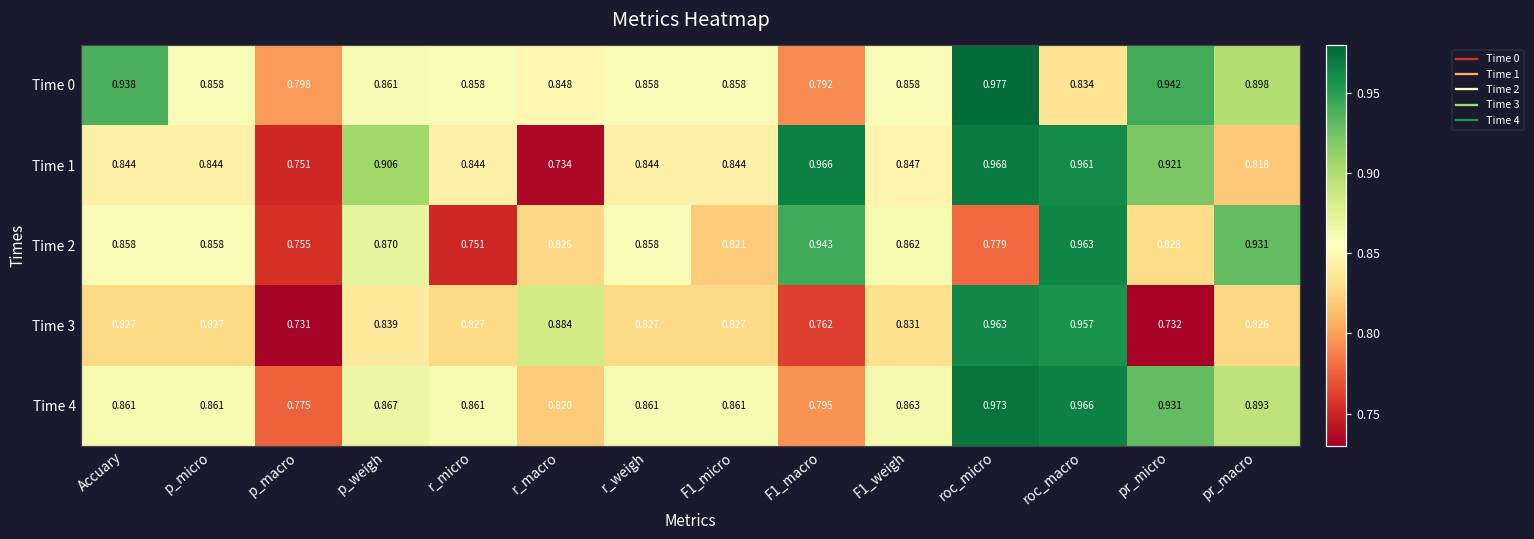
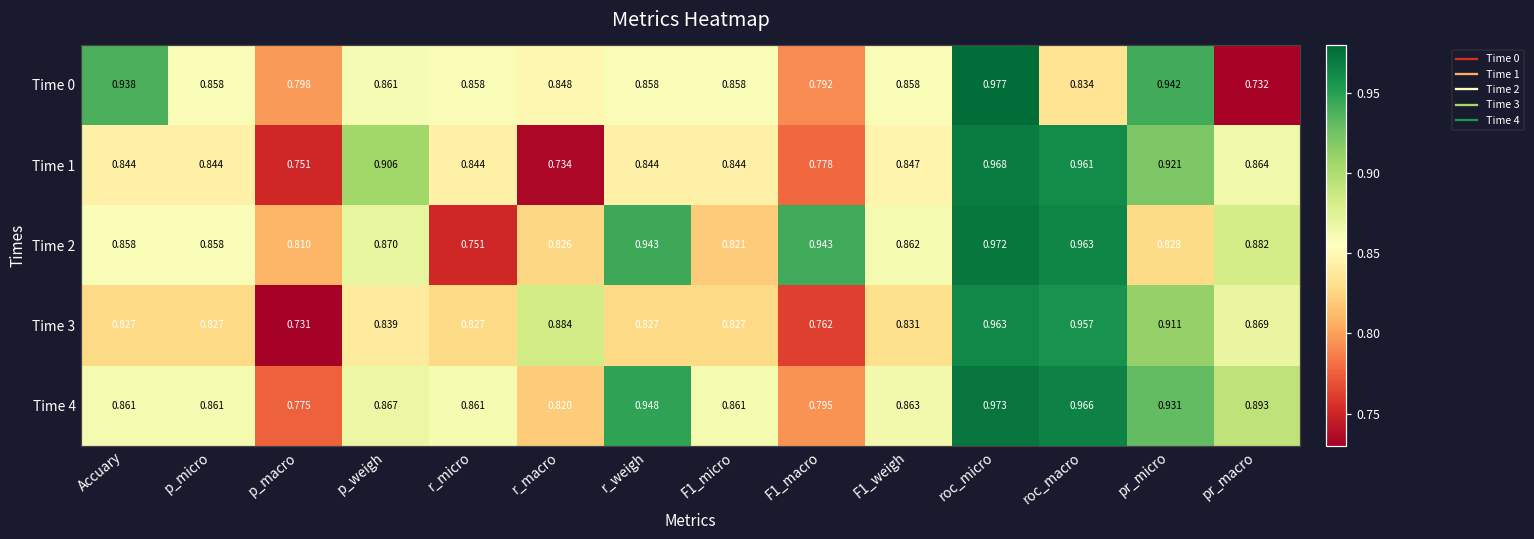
  {
    "Time 0": {
      "Accuary": 0.938,
      "p_micro": 0.858,
      "p_macro": 0.798,
      "p_weigh": 0.861,
      "r_micro": 0.858,
      "r_macro": 0.848,
      "r_weigh": 0.858,
      "F1_micro": 0.858,
      "F1_macro": 0.792,
      "F1_weigh": 0.858,
      "roc_micro": 0.977,
      "roc_macro": 0.834,
      "pr_micro": 0.942,
-     "pr_macro": 0.898
+     "pr_macro": 0.732
    },
    "Time 1": {
      "Accuary": 0.844,
      "p_micro": 0.844,
      "p_macro": 0.751,
      "p_weigh": 0.906,
      "r_micro": 0.844,
      "r_macro": 0.734,
      "r_weigh": 0.844,
      "F1_micro": 0.844,
-     "F1_macro": 0.966,
+     "F1_macro": 0.778,
      "F1_weigh": 0.847,
      "roc_micro": 0.968,
      "roc_macro": 0.961,
      "pr_micro": 0.921,
-     "pr_macro": 0.818
+     "pr_macro": 0.864
    },
    "Time 2": {
      "Accuary": 0.858,
      "p_micro": 0.858,
-     "p_macro": 0.755,
+     "p_macro": 0.810,
      "p_weigh": 0.870,
      "r_micro": 0.751,
      "r_macro": 0.826,
-     "r_weigh": 0.858,
+     "r_weigh": 0.943,
      "F1_micro": 0.821,
      "F1_macro": 0.943,
      "F1_weigh": 0.862,
-     "roc_micro": 0.779,
+     "roc_micro": 0.972,
      "roc_macro": 0.963,
      "pr_micro": 0.828,
-     "pr_macro": 0.931
+     "pr_macro": 0.882
    },
    "Time 3": {
      "Accuary": 0.827,
      "p_micro": 0.827,
      "p_macro": 0.731,
      "p_weigh": 0.839,
      "r_micro": 0.827,
      "r_macro": 0.884,
      "r_weigh": 0.827,
      "F1_micro": 0.827,
      "F1_macro": 0.762,
      "F1_weigh": 0.831,
      "roc_micro": 0.963,
      "roc_macro": 0.957,
-     "pr_micro": 0.732,
-     "pr_macro": 0.826
+     "pr_micro": 0.911,
+     "pr_macro": 0.869
    },
    "Time 4": {
      "Accuary": 0.861,
      "p_micro": 0.861,
      "p_macro": 0.775,
      "p_weigh": 0.867,
      "r_micro": 0.861,
      "r_macro": 0.820,
-     "r_weigh": 0.861,
+     "r_weigh": 0.948,
      "F1_micro": 0.861,
      "F1_macro": 0.795,
      "F1_weigh": 0.863,
      "roc_micro": 0.973,
      "roc_macro": 0.966,
      "pr_micro": 0.931,
      "pr_macro": 0.893
    }
  }
